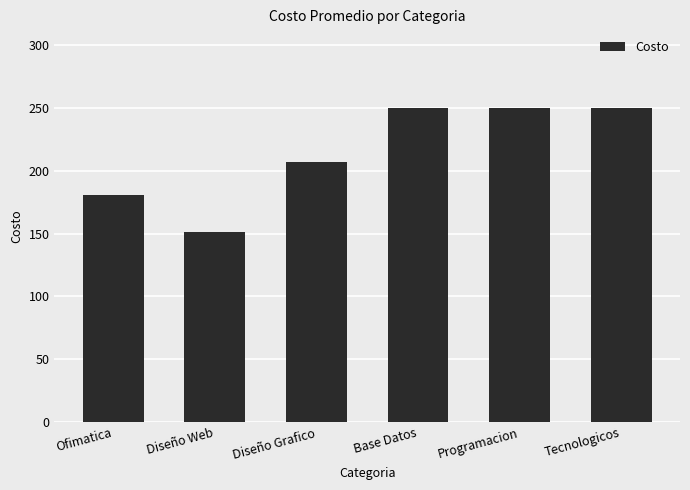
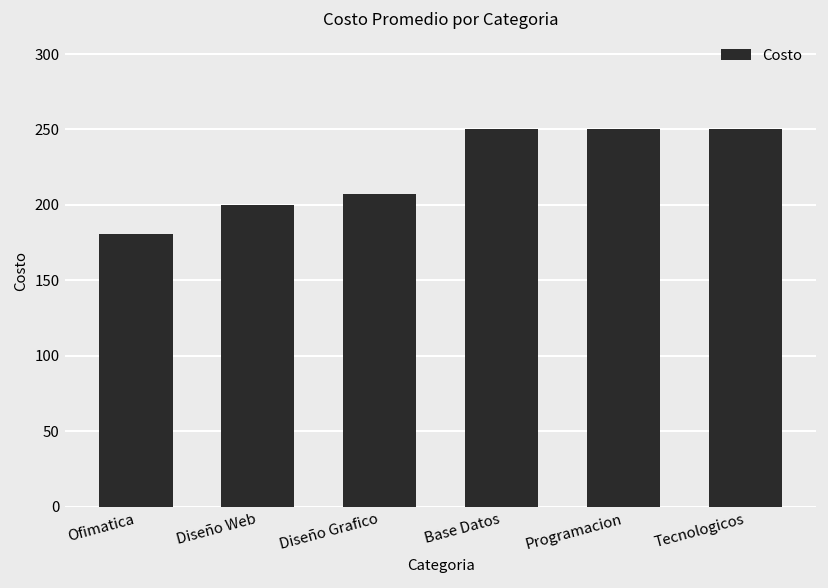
  {
    "Ofimatica": 181,
-   "Diseño Web": 151,
+   "Diseño Web": 200,
    "Diseño Grafico": 207,
    "Base Datos": 250,
    "Programacion": 250,
    "Tecnologicos": 250
  }
